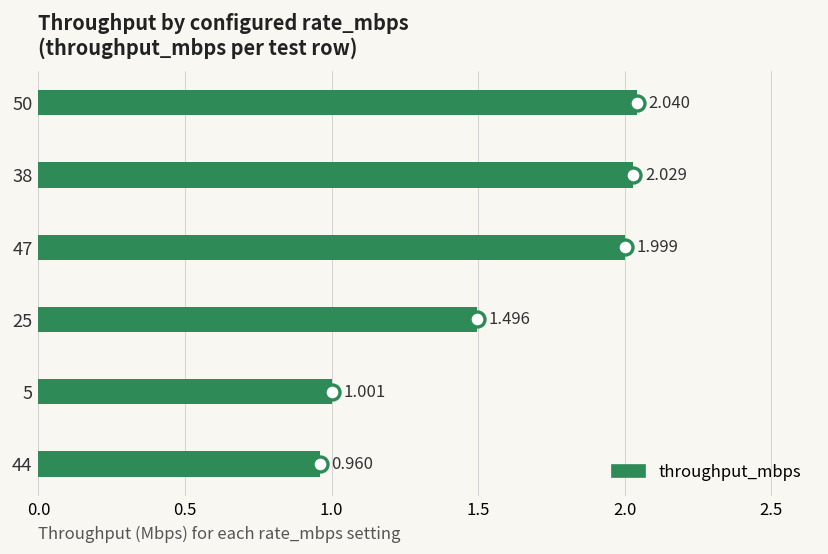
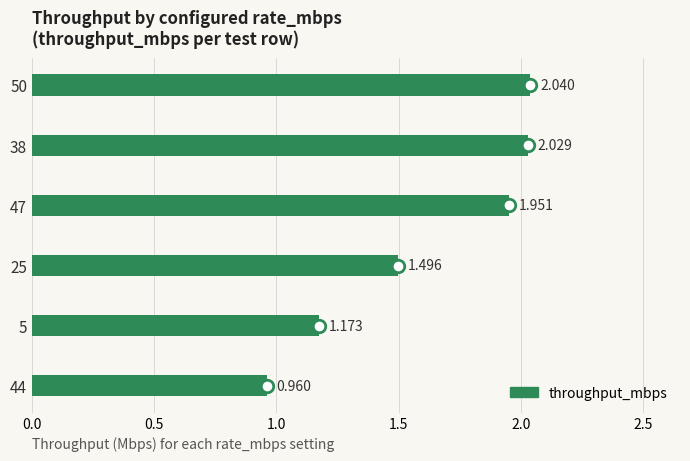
  {
    "throughput_mbps": {
      "50": 2.040,
      "38": 2.029,
-     "47": 1.999,
+     "47": 1.951,
      "25": 1.496,
-     "5": 1.001,
+     "5": 1.173,
      "44": 0.960
    }
  }
